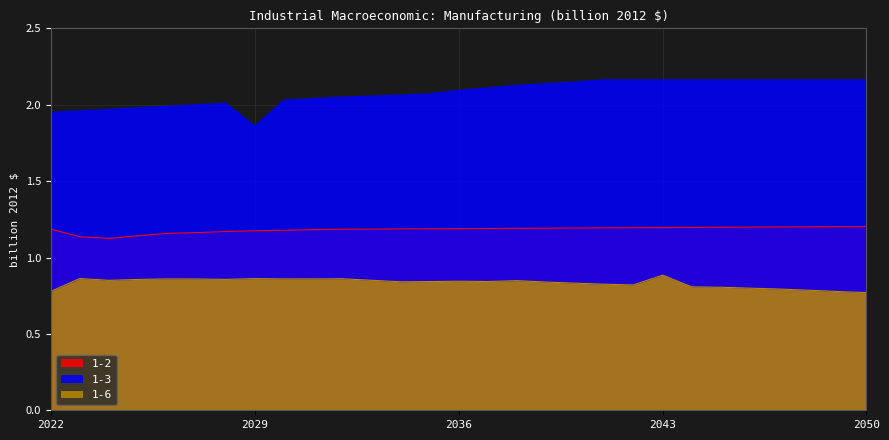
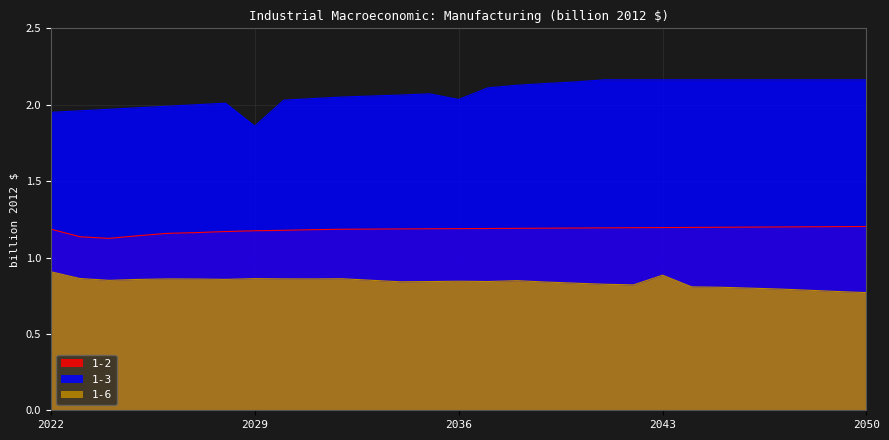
  {
    "1-2": {
      "2022": 1.19,
      "2029": 1.18,
      "2036": 1.19,
      "2043": 1.20,
      "2050": 1.20
    },
    "1-3": {
      "2022": 1.95,
      "2029": 1.86,
-     "2036": 2.09,
+     "2036": 2.03,
      "2043": 2.16,
      "2050": 2.16
    },
    "1-6": {
-     "2022": 0.78,
+     "2022": 0.91,
      "2029": 0.86,
      "2036": 0.84,
      "2043": 0.88,
      "2050": 0.77
    }
  }
